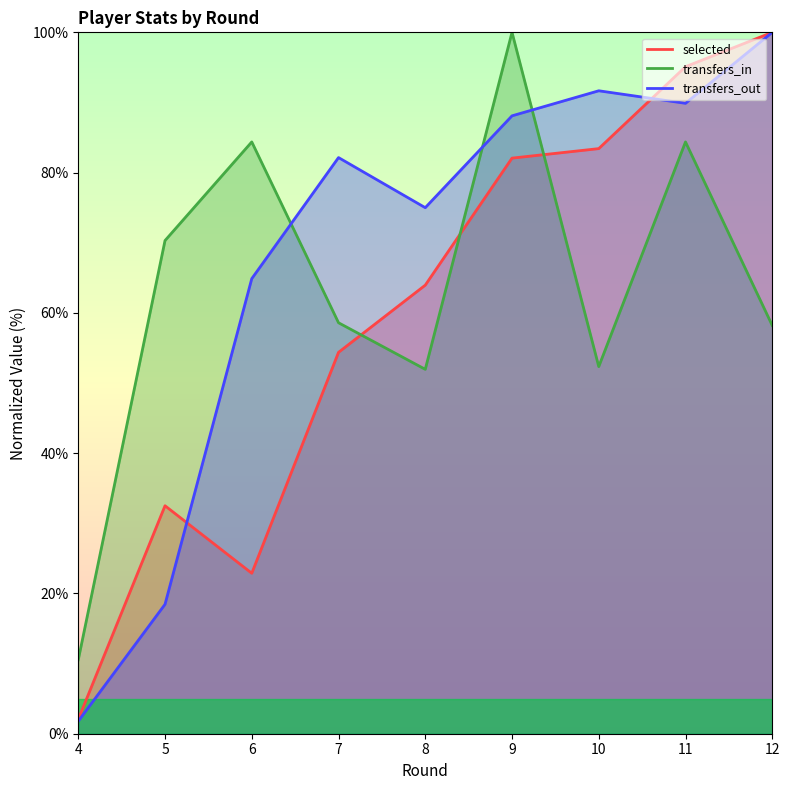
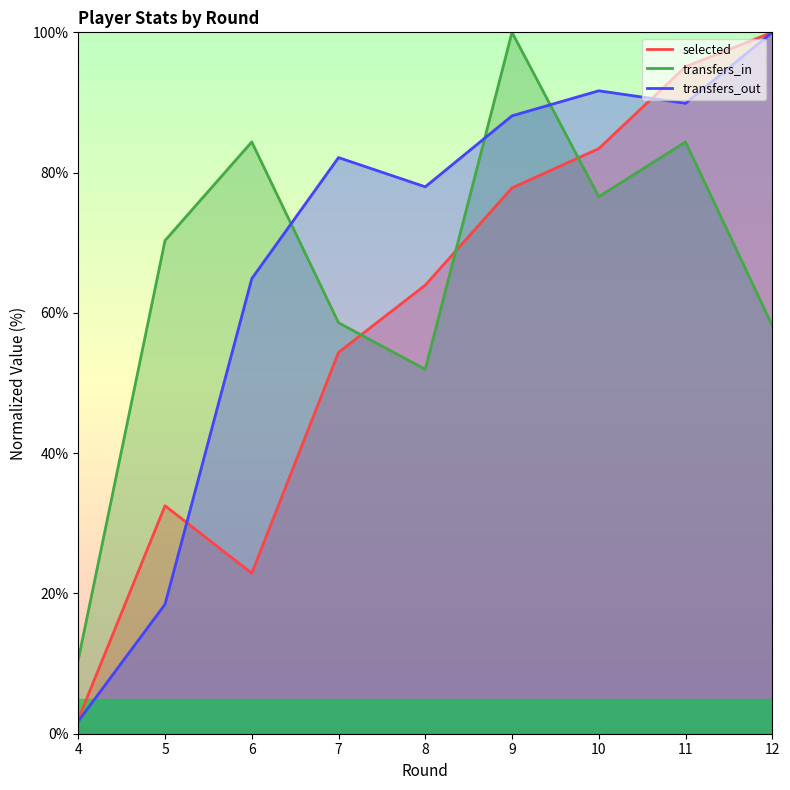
  {
    "selected": {
      "5": "33%",
      "6": "23%",
      "7": "54%",
      "8": "64%",
-     "9": "82%",
+     "9": "78%",
      "10": "83%"
    },
    "transfers_in": {
      "4": "11%",
      "5": "70%",
      "6": "84%",
      "7": "59%",
      "8": "52%",
      "9": "100%",
-     "10": "52%",
+     "10": "77%",
      "11": "84%",
      "12": "58%"
    },
    "transfers_out": {
      "5": "18%",
      "6": "65%",
      "7": "82%",
-     "8": "75%",
+     "8": "78%",
      "9": "88%",
      "10": "92%",
      "11": "90%"
    }
  }
